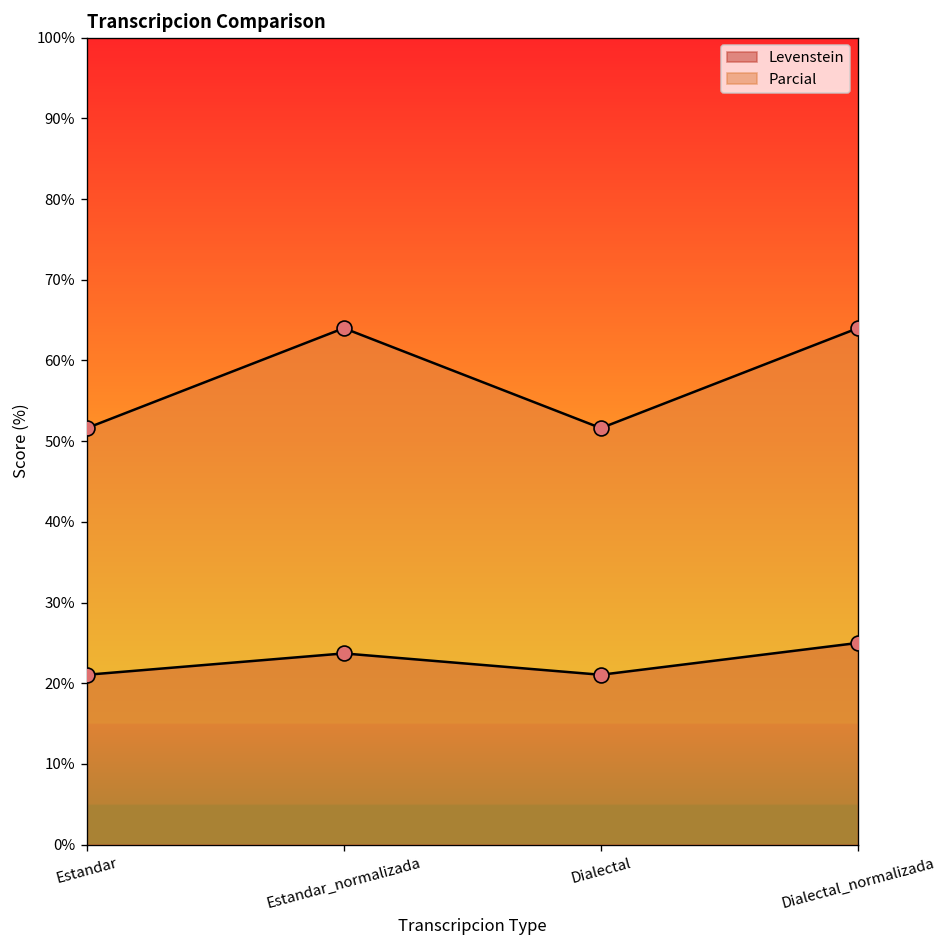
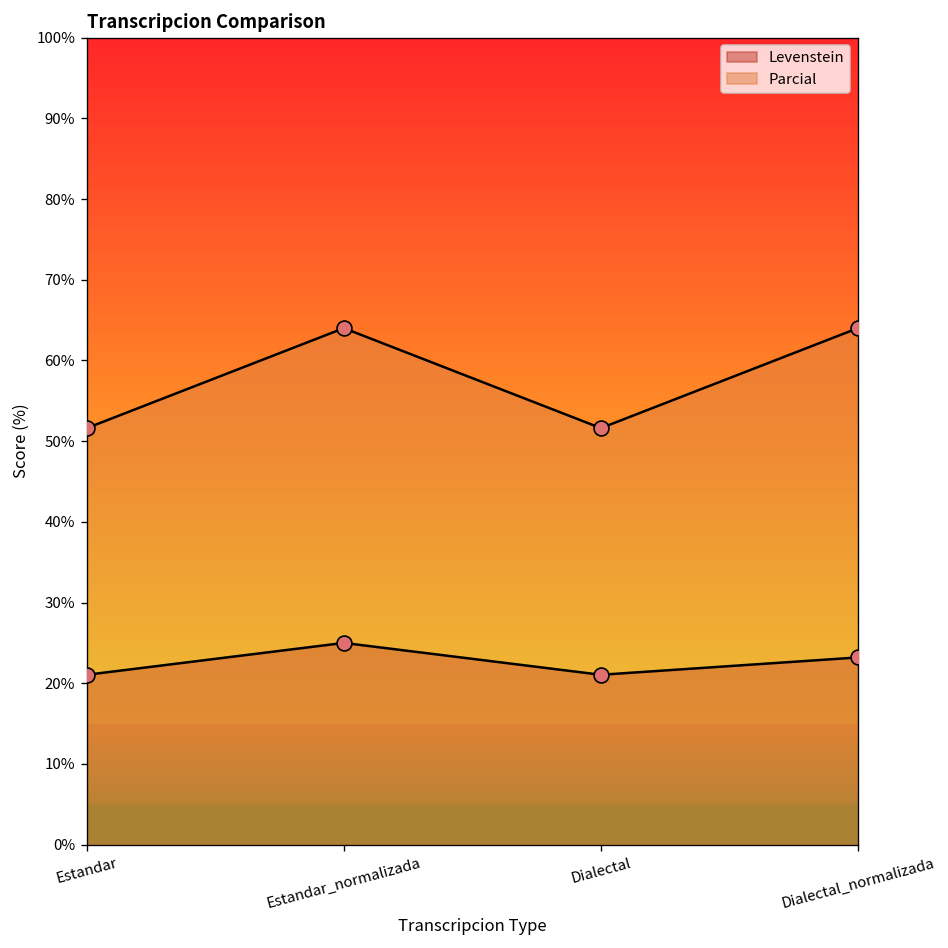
  {
    "Levenstein": {
      "Estandar": "21%",
-     "Estandar_normalizada": "24%",
+     "Estandar_normalizada": "25%",
      "Dialectal": "21%",
-     "Dialectal_normalizada": "25%"
+     "Dialectal_normalizada": "23%"
    },
    "Parcial": {
      "Estandar": "52%",
      "Estandar_normalizada": "64%",
      "Dialectal": "52%",
      "Dialectal_normalizada": "64%"
    }
  }
